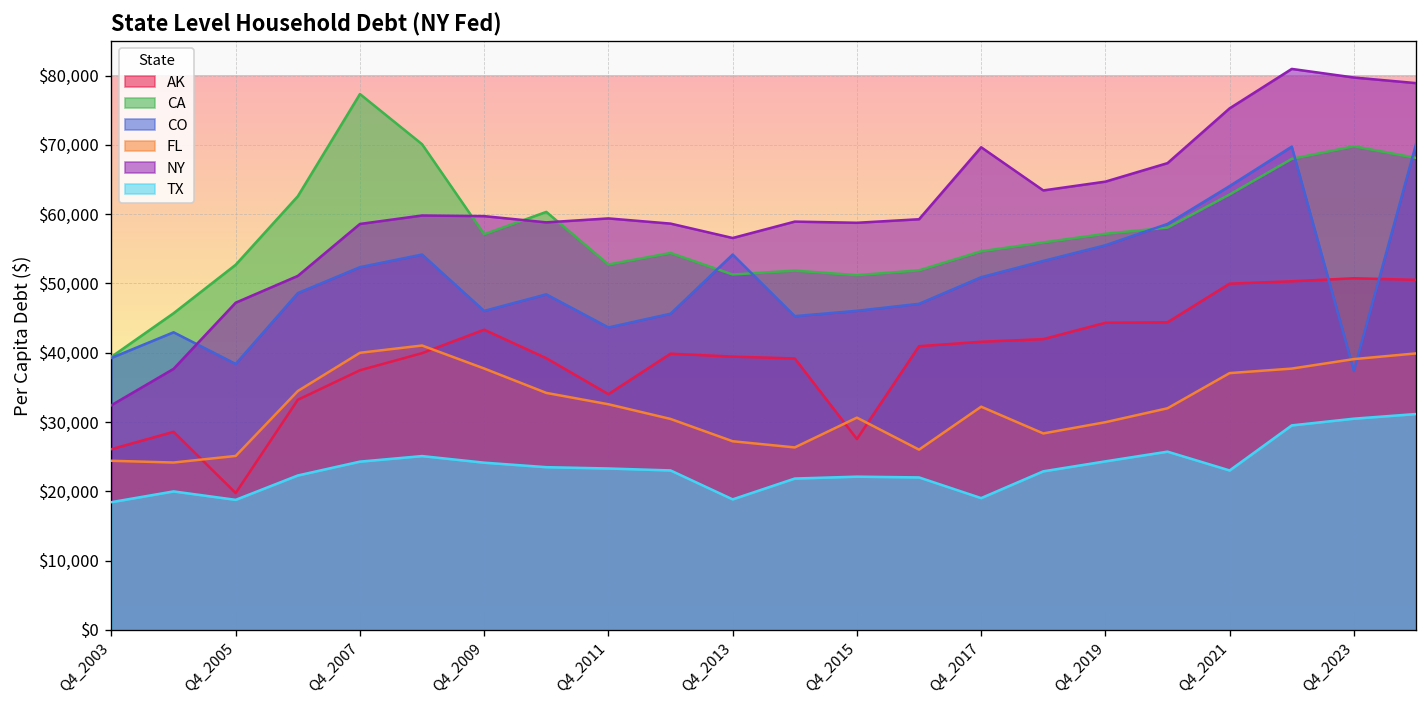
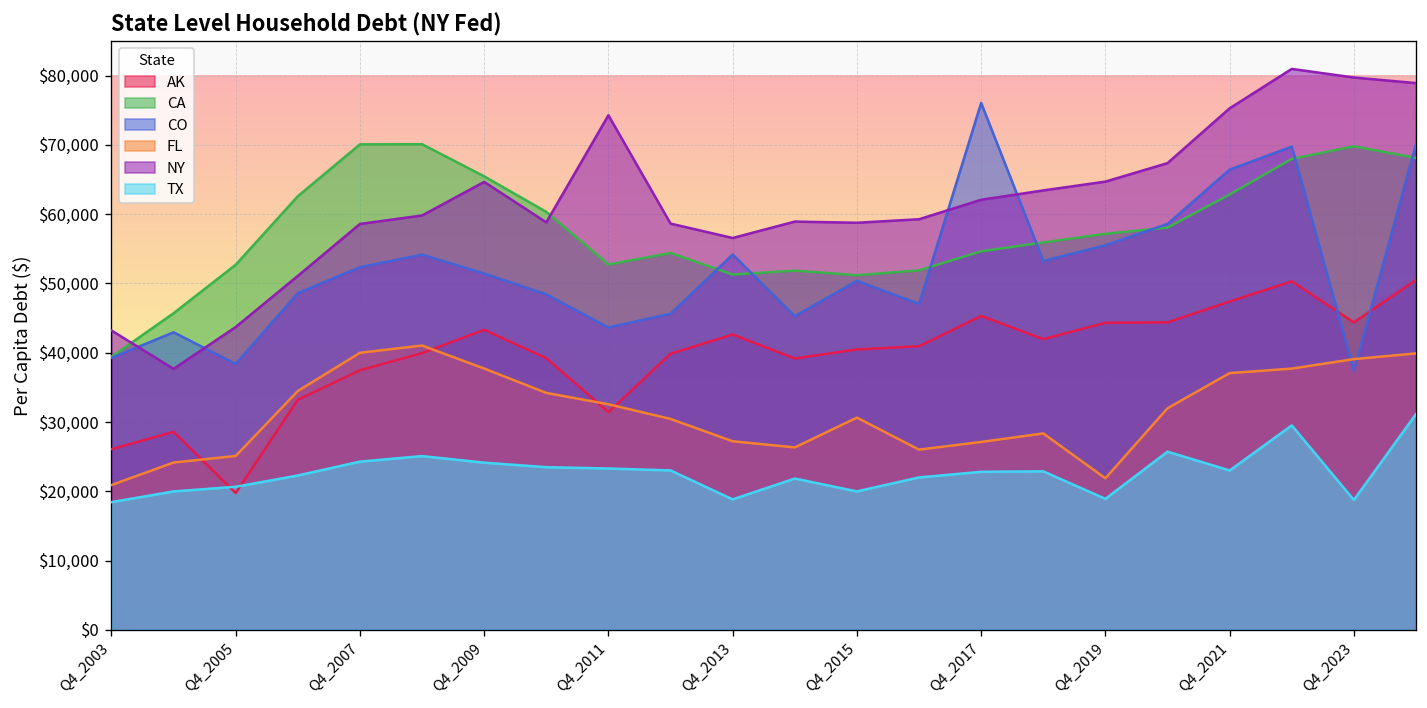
  {
    "AK": {
      "Q4_2003": "$26,000",
      "Q4_2005": "$20,000",
      "Q4_2007": "$37,000",
      "Q4_2009": "$43,000",
-     "Q4_2011": "$34,000",
-     "Q4_2013": "$39,000",
-     "Q4_2015": "$28,000",
-     "Q4_2017": "$42,000",
+     "Q4_2011": "$31,000",
+     "Q4_2013": "$43,000",
+     "Q4_2015": "$40,000",
+     "Q4_2017": "$45,000",
      "Q4_2019": "$44,000",
-     "Q4_2021": "$50,000",
-     "Q4_2023": "$51,000"
+     "Q4_2021": "$47,000",
+     "Q4_2023": "$44,000"
    },
    "CA": {
      "Q4_2005": "$53,000",
-     "Q4_2007": "$77,000",
-     "Q4_2009": "$57,000",
+     "Q4_2007": "$70,000",
+     "Q4_2009": "$65,000",
      "Q4_2011": "$53,000",
      "Q4_2013": "$51,000",
      "Q4_2015": "$51,000",
      "Q4_2017": "$55,000",
      "Q4_2019": "$57,000",
      "Q4_2021": "$63,000",
      "Q4_2023": "$70,000"
    },
    "CO": {
      "Q4_2005": "$38,000",
      "Q4_2007": "$52,000",
-     "Q4_2009": "$46,000",
+     "Q4_2009": "$51,000",
      "Q4_2011": "$44,000",
      "Q4_2013": "$54,000",
-     "Q4_2015": "$46,000",
-     "Q4_2017": "$51,000",
+     "Q4_2015": "$50,000",
+     "Q4_2017": "$76,000",
      "Q4_2019": "$56,000",
-     "Q4_2021": "$64,000",
+     "Q4_2021": "$66,000",
      "Q4_2023": "$37,000"
    },
    "FL": {
-     "Q4_2003": "$24,000",
+     "Q4_2003": "$21,000",
      "Q4_2005": "$25,000",
      "Q4_2007": "$40,000",
      "Q4_2009": "$38,000",
      "Q4_2011": "$33,000",
      "Q4_2013": "$27,000",
      "Q4_2015": "$31,000",
-     "Q4_2017": "$32,000",
-     "Q4_2019": "$30,000",
+     "Q4_2017": "$27,000",
+     "Q4_2019": "$22,000",
      "Q4_2021": "$37,000",
      "Q4_2023": "$39,000"
    },
    "NY": {
-     "Q4_2003": "$32,000",
-     "Q4_2005": "$47,000",
+     "Q4_2003": "$43,000",
+     "Q4_2005": "$44,000",
      "Q4_2007": "$59,000",
-     "Q4_2009": "$60,000",
-     "Q4_2011": "$59,000",
+     "Q4_2009": "$65,000",
+     "Q4_2011": "$74,000",
      "Q4_2013": "$57,000",
      "Q4_2015": "$59,000",
-     "Q4_2017": "$70,000",
+     "Q4_2017": "$62,000",
      "Q4_2019": "$65,000",
      "Q4_2021": "$75,000",
      "Q4_2023": "$80,000"
    },
    "TX": {
      "Q4_2003": "$18,000",
-     "Q4_2005": "$19,000",
+     "Q4_2005": "$21,000",
      "Q4_2007": "$24,000",
      "Q4_2009": "$24,000",
      "Q4_2011": "$23,000",
      "Q4_2013": "$19,000",
-     "Q4_2015": "$22,000",
-     "Q4_2017": "$19,000",
-     "Q4_2019": "$24,000",
+     "Q4_2015": "$20,000",
+     "Q4_2017": "$23,000",
+     "Q4_2019": "$19,000",
      "Q4_2021": "$23,000",
-     "Q4_2023": "$30,000"
+     "Q4_2023": "$19,000"
    }
  }
